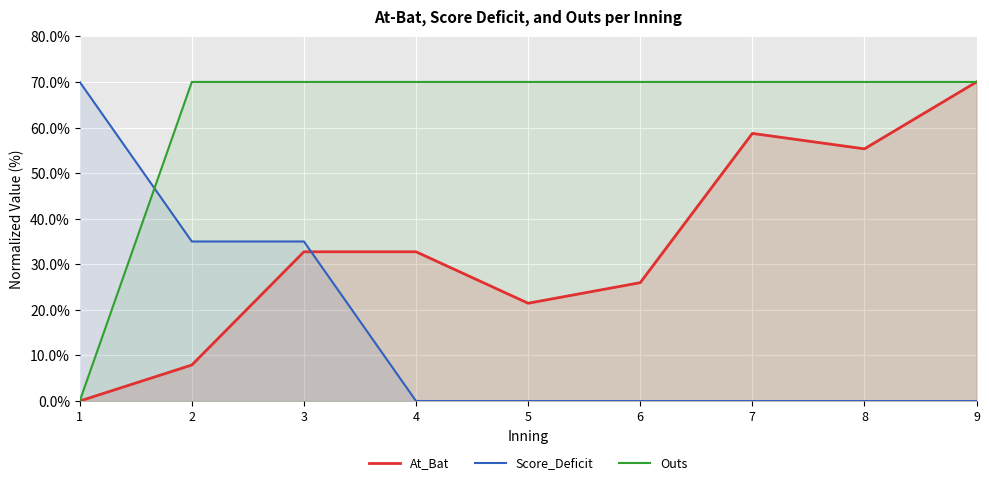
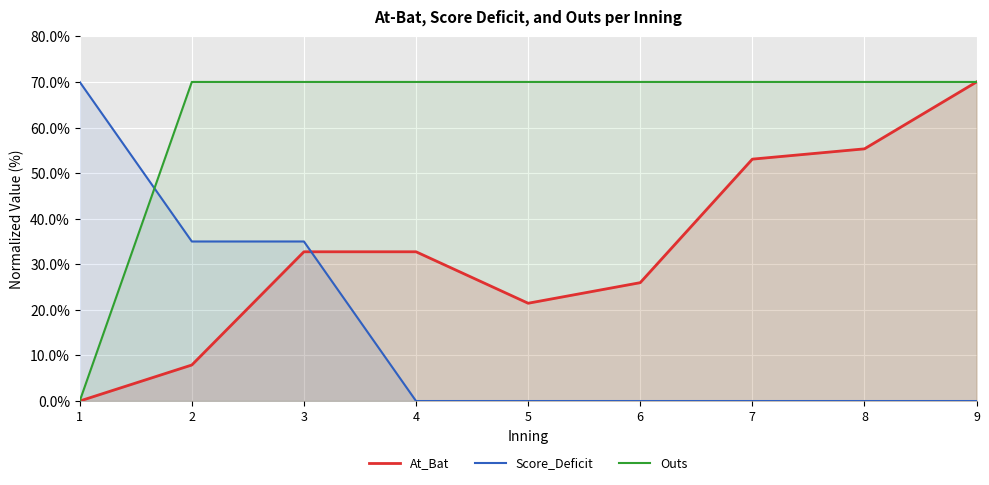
  {
    "At_Bat": {
      "2": "8%",
      "3": "33%",
      "4": "33%",
      "5": "21%",
      "6": "26%",
-     "7": "59%",
+     "7": "53%",
      "8": "55%"
    },
    "Score_Deficit": {
      "1": "70%",
      "2": "35%",
      "3": "35%",
      "4": "0%",
      "5": "0%",
      "6": "0%",
      "7": "0%",
      "8": "0%",
      "9": "0%"
    },
    "Outs": {
      "2": "70%",
      "3": "70%",
      "4": "70%",
      "5": "70%",
      "6": "70%",
      "7": "70%",
      "8": "70%"
    }
  }
